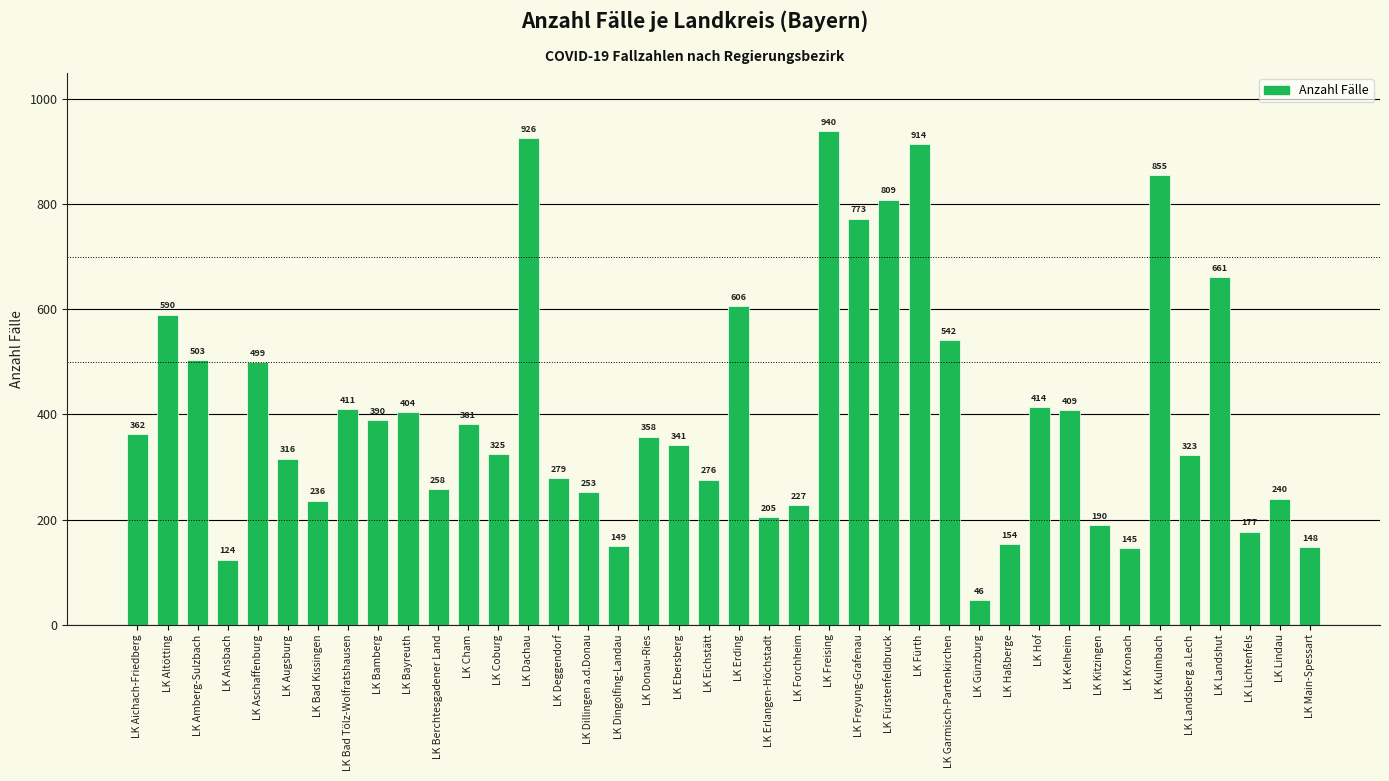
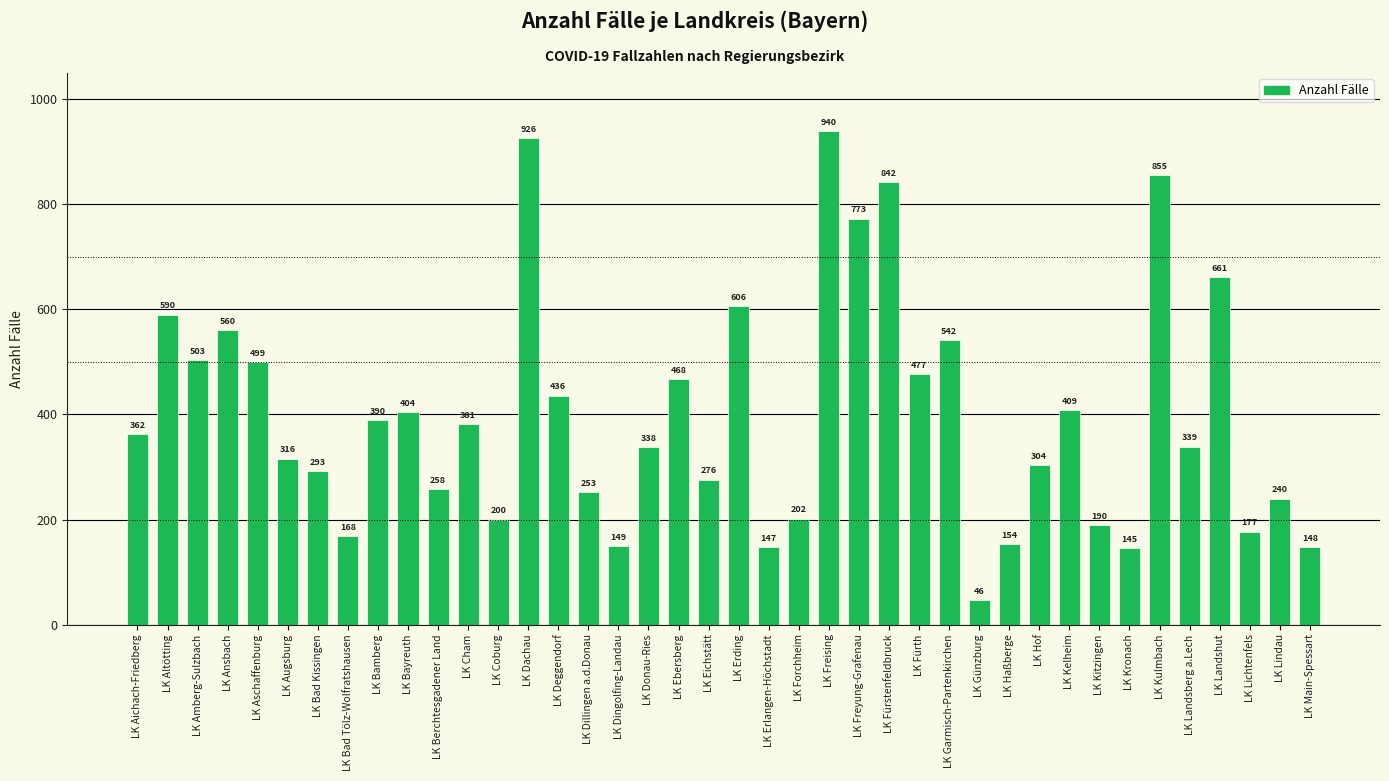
  {
    "LK Aichach-Friedberg": 362,
    "LK Altötting": 590,
    "LK Amberg-Sulzbach": 503,
-   "LK Ansbach": 124,
+   "LK Ansbach": 560,
    "LK Aschaffenburg": 499,
    "LK Augsburg": 316,
-   "LK Bad Kissingen": 236,
-   "LK Bad Tölz-Wolfratshausen": 411,
+   "LK Bad Kissingen": 293,
+   "LK Bad Tölz-Wolfratshausen": 168,
    "LK Bamberg": 390,
    "LK Bayreuth": 404,
    "LK Berchtesgadener Land": 258,
    "LK Cham": 381,
-   "LK Coburg": 325,
+   "LK Coburg": 200,
    "LK Dachau": 926,
-   "LK Deggendorf": 279,
+   "LK Deggendorf": 436,
    "LK Dillingen a.d.Donau": 253,
    "LK Dingolfing-Landau": 149,
-   "LK Donau-Ries": 358,
-   "LK Ebersberg": 341,
+   "LK Donau-Ries": 338,
+   "LK Ebersberg": 468,
    "LK Eichstätt": 276,
    "LK Erding": 606,
-   "LK Erlangen-Höchstadt": 205,
-   "LK Forchheim": 227,
+   "LK Erlangen-Höchstadt": 147,
+   "LK Forchheim": 202,
    "LK Freising": 940,
    "LK Freyung-Grafenau": 773,
-   "LK Fürstenfeldbruck": 809,
-   "LK Fürth": 914,
+   "LK Fürstenfeldbruck": 842,
+   "LK Fürth": 477,
    "LK Garmisch-Partenkirchen": 542,
    "LK Günzburg": 46,
    "LK Haßberge": 154,
-   "LK Hof": 414,
+   "LK Hof": 304,
    "LK Kelheim": 409,
    "LK Kitzingen": 190,
    "LK Kronach": 145,
    "LK Kulmbach": 855,
-   "LK Landsberg a.Lech": 323,
+   "LK Landsberg a.Lech": 339,
    "LK Landshut": 661,
    "LK Lichtenfels": 177,
    "LK Lindau": 240,
    "LK Main-Spessart": 148
  }
